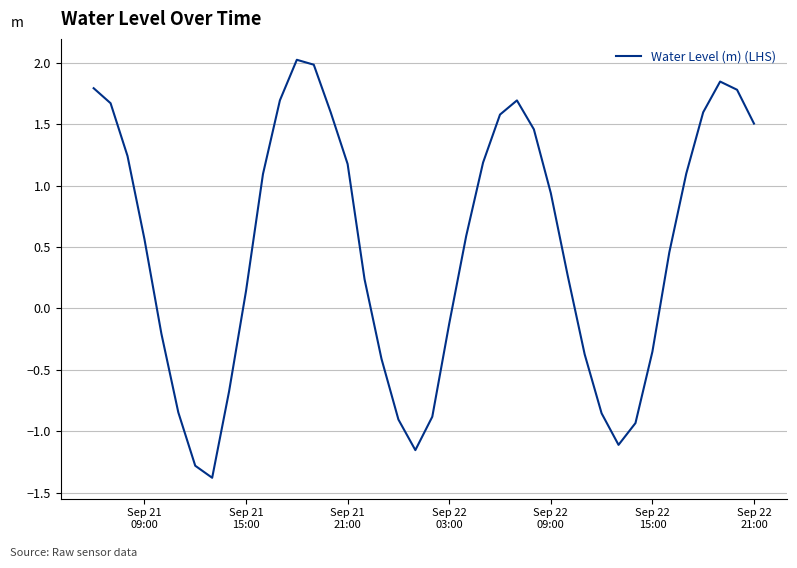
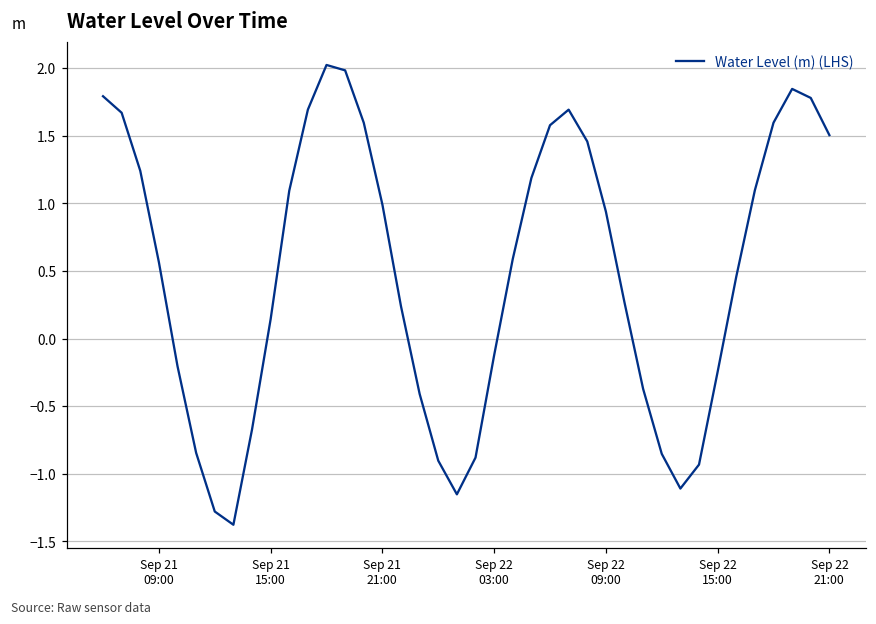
  {
    "Sep 21 09:00": 0.56,
    "Sep 21 15:00": 0.14,
-   "Sep 21 21:00": 1.17,
+   "Sep 21 21:00": 0.99,
    "Sep 22 03:00": -0.12,
    "Sep 22 09:00": 0.94,
-   "Sep 22 15:00": -0.35,
+   "Sep 22 15:00": -0.25,
    "Sep 22 21:00": 1.50
  }
